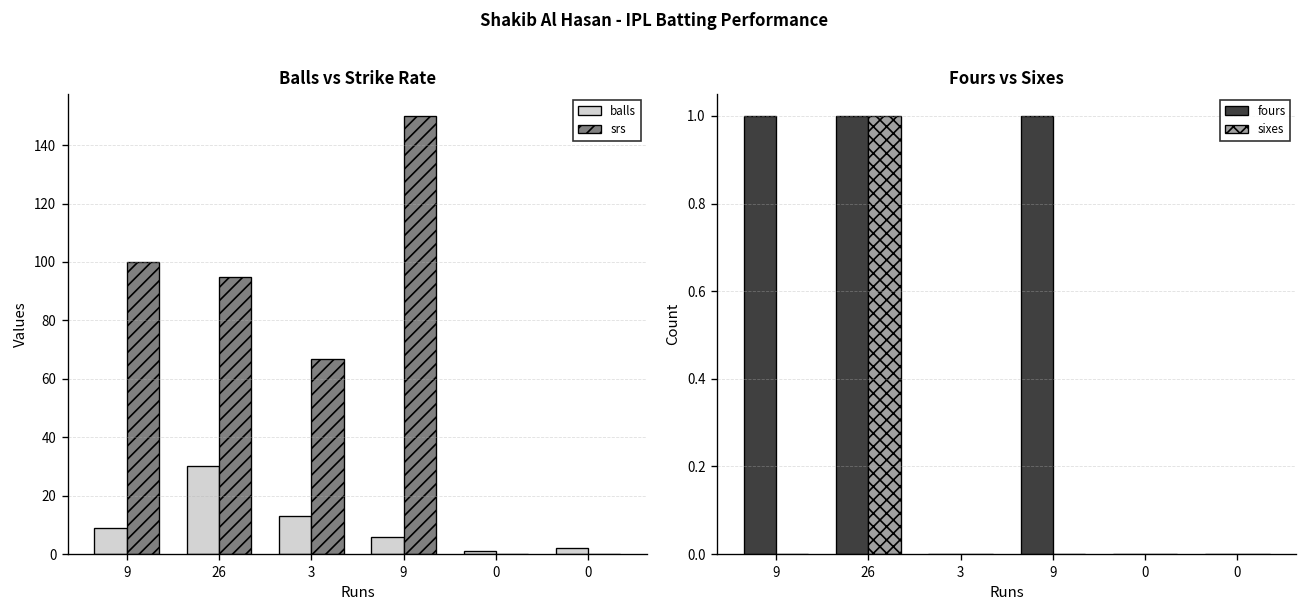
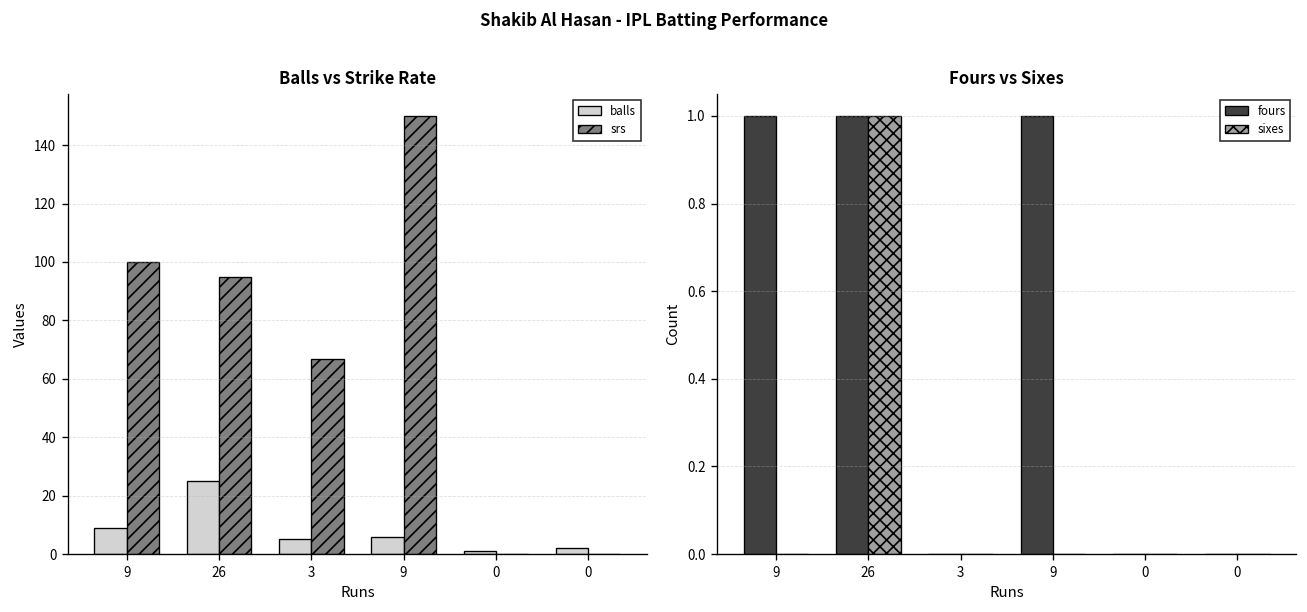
  {
    "Balls vs Strike Rate": {
      "balls": {
-       "26": 30,
-       "3": 13
+       "26": 25,
+       "3": 5
      },
      "srs": {
        "26": 95,
        "3": 67
      }
    },
    "Fours vs Sixes": {
      "fours": {
        "26": 1.00,
        "3": 0.00
      },
      "sixes": {
        "26": 1.00,
        "3": 0.00
      }
    }
  }
